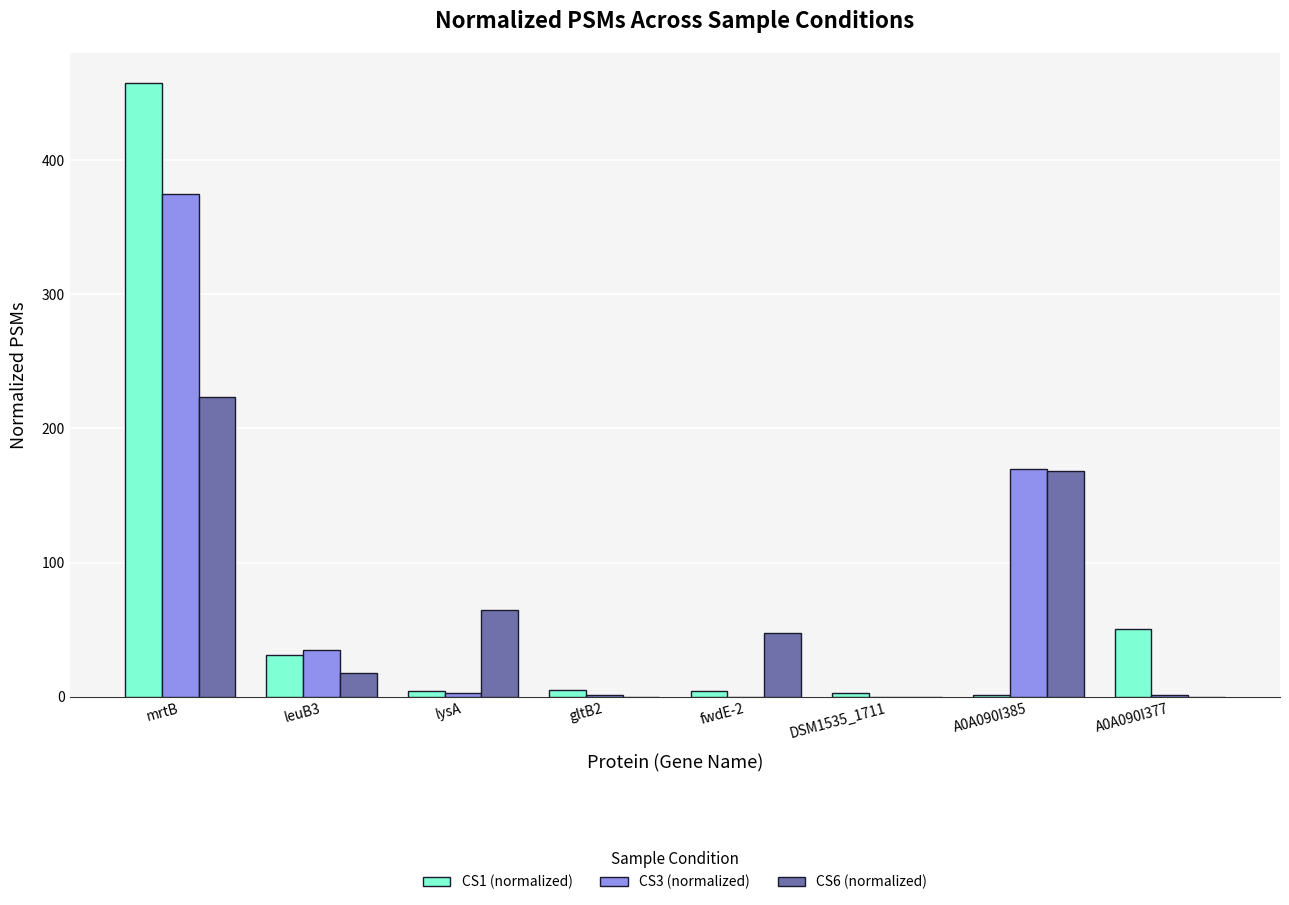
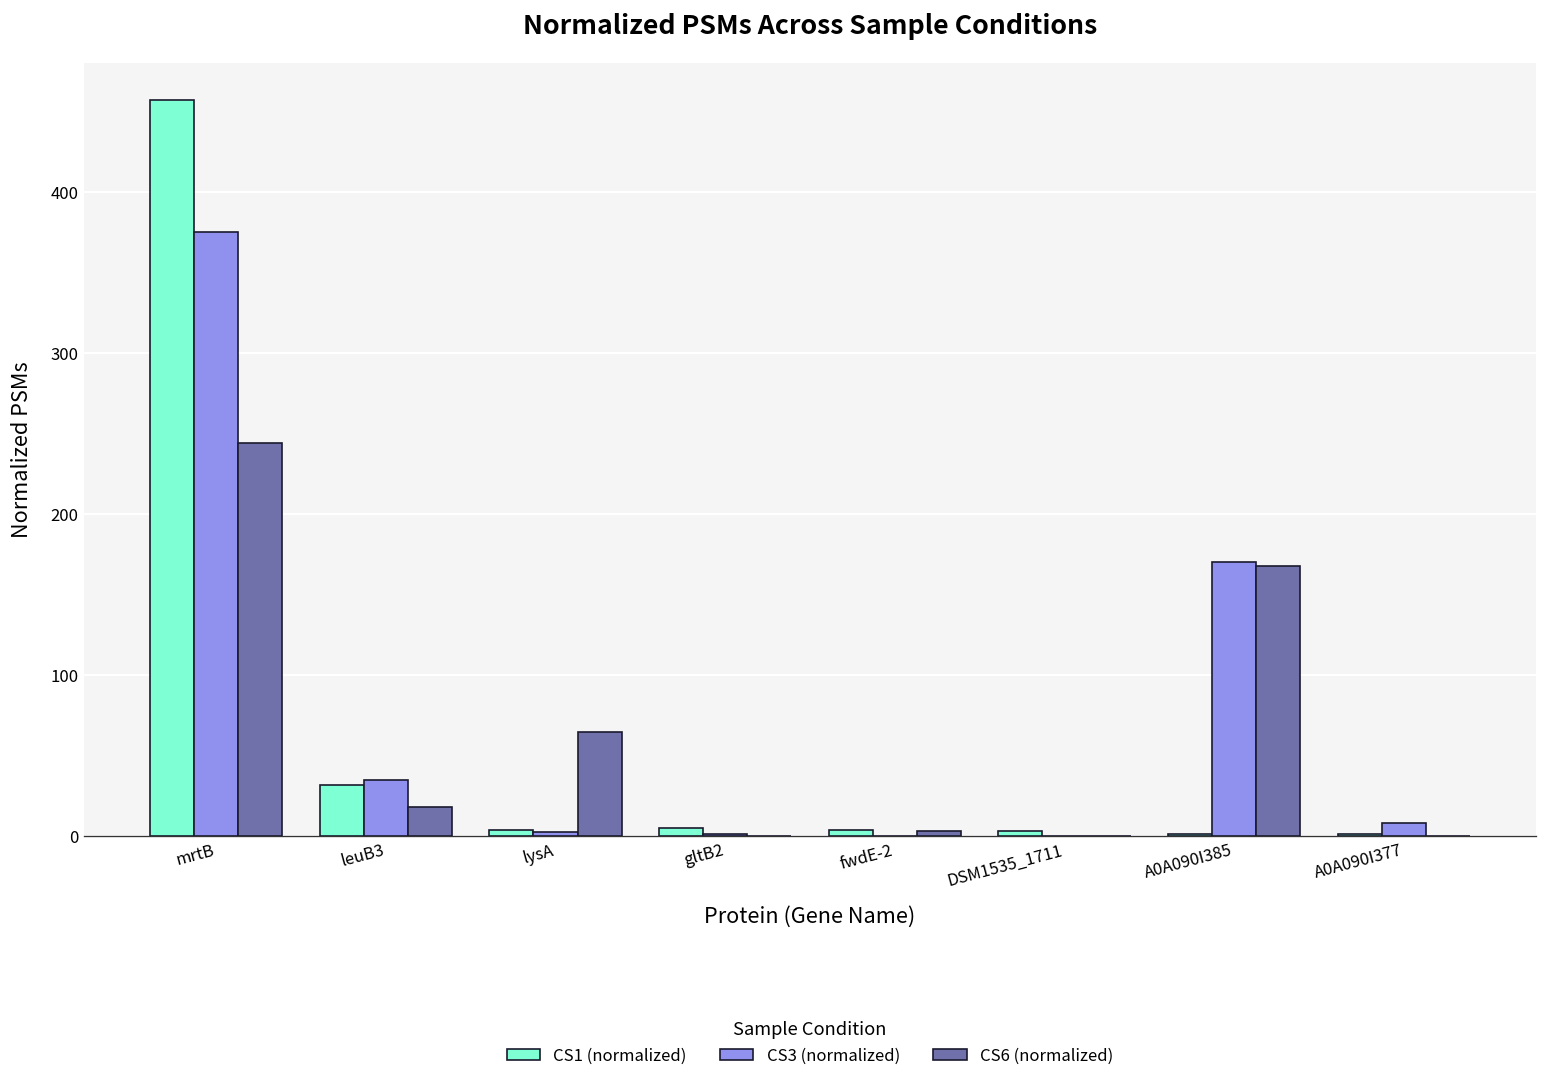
  {
    "CS1 (normalized)": {
      "mrtB": 457,
      "leuB3": 31,
      "lysA": 4,
      "gltB2": 5,
      "fwdE-2": 4,
      "DSM1535_1711": 3,
-     "A0A090I377": 51
+     "A0A090I377": 1
    },
    "CS3 (normalized)": {
      "mrtB": 375,
      "leuB3": 35,
      "lysA": 3,
      "fwdE-2": 0,
      "DSM1535_1711": 0,
      "A0A090I385": 170,
-     "A0A090I377": 1
+     "A0A090I377": 8
    },
    "CS6 (normalized)": {
-     "mrtB": 224,
+     "mrtB": 244,
      "leuB3": 18,
      "lysA": 65,
      "gltB2": 0,
-     "fwdE-2": 47,
+     "fwdE-2": 3,
      "DSM1535_1711": 0,
      "A0A090I385": 168,
      "A0A090I377": 0
    }
  }
